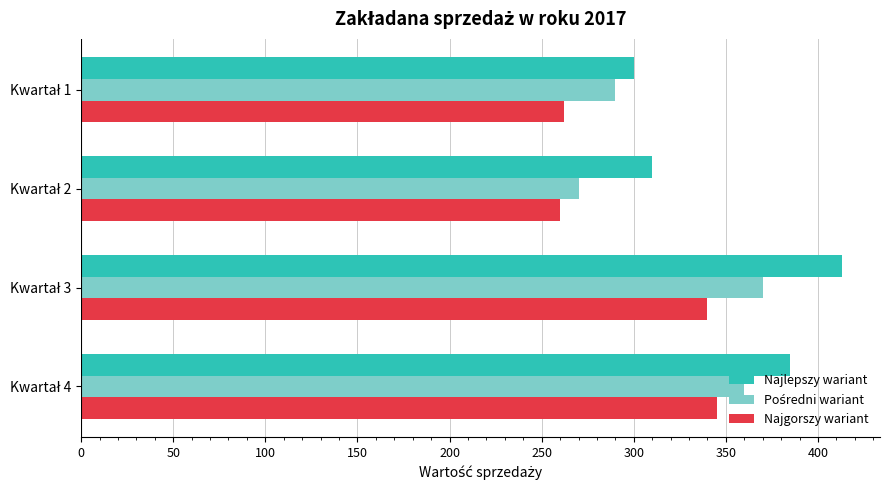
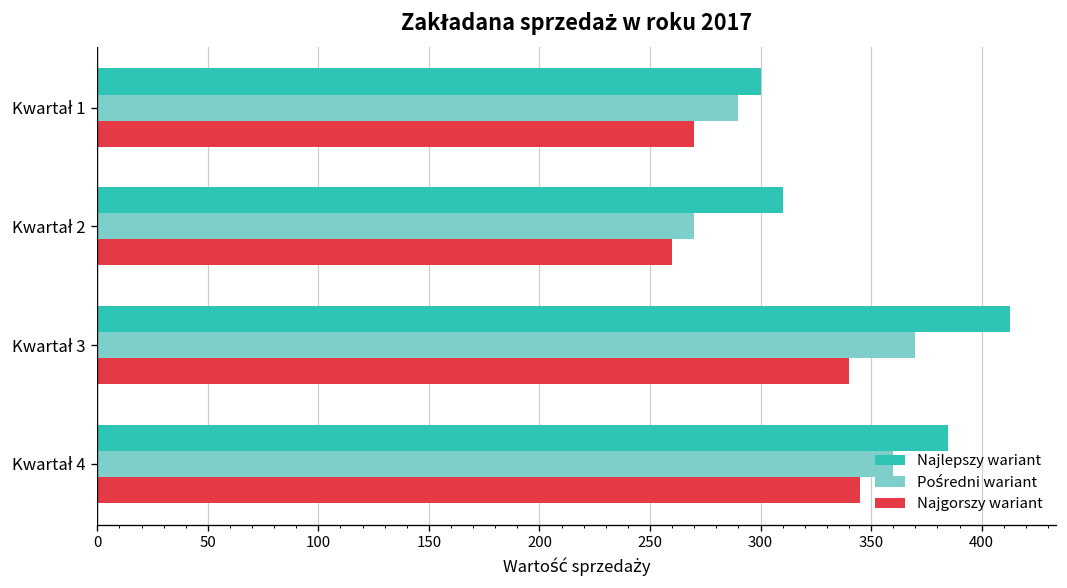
  {
    "Najlepszy wariant": {
      "Kwartał 1": 300,
      "Kwartał 2": 310,
      "Kwartał 3": 413,
      "Kwartał 4": 385
    },
    "Pośredni wariant": {
      "Kwartał 1": 290,
      "Kwartał 2": 270,
      "Kwartał 3": 370,
      "Kwartał 4": 360
    },
    "Najgorszy wariant": {
-     "Kwartał 1": 262,
+     "Kwartał 1": 270,
      "Kwartał 2": 260,
      "Kwartał 3": 340,
      "Kwartał 4": 345
    }
  }
